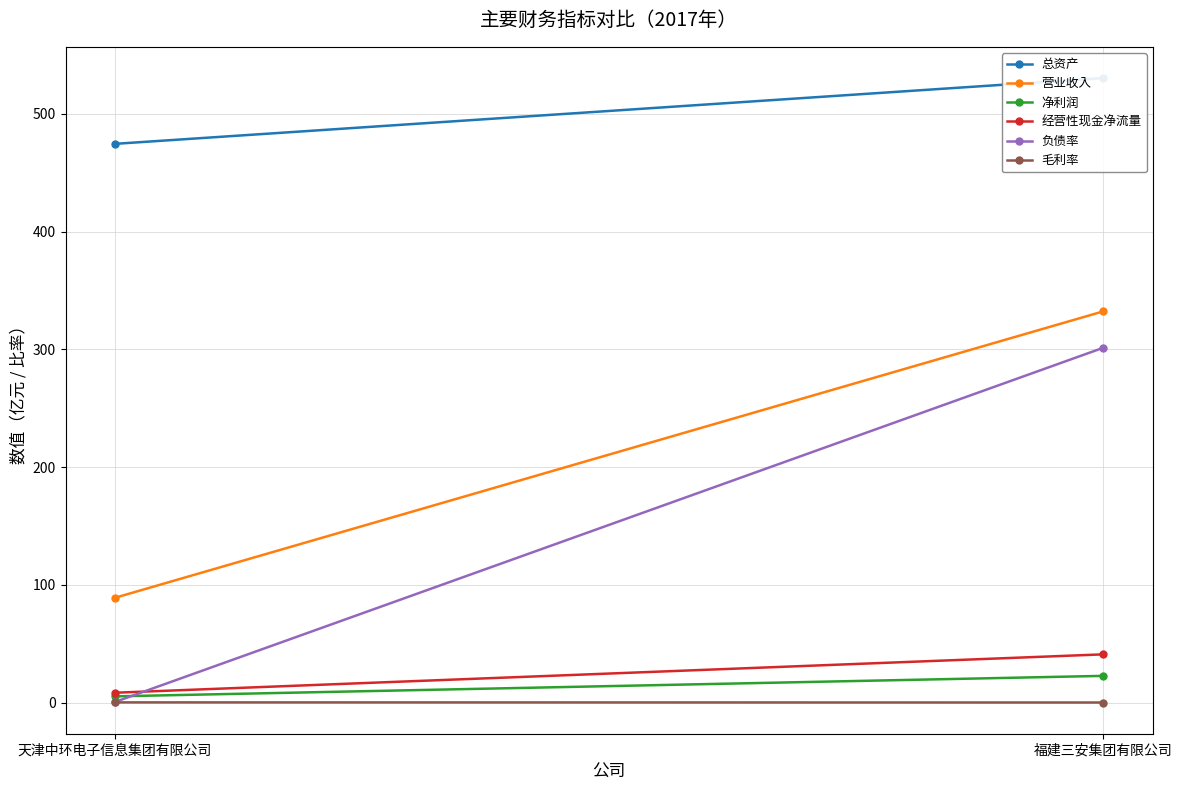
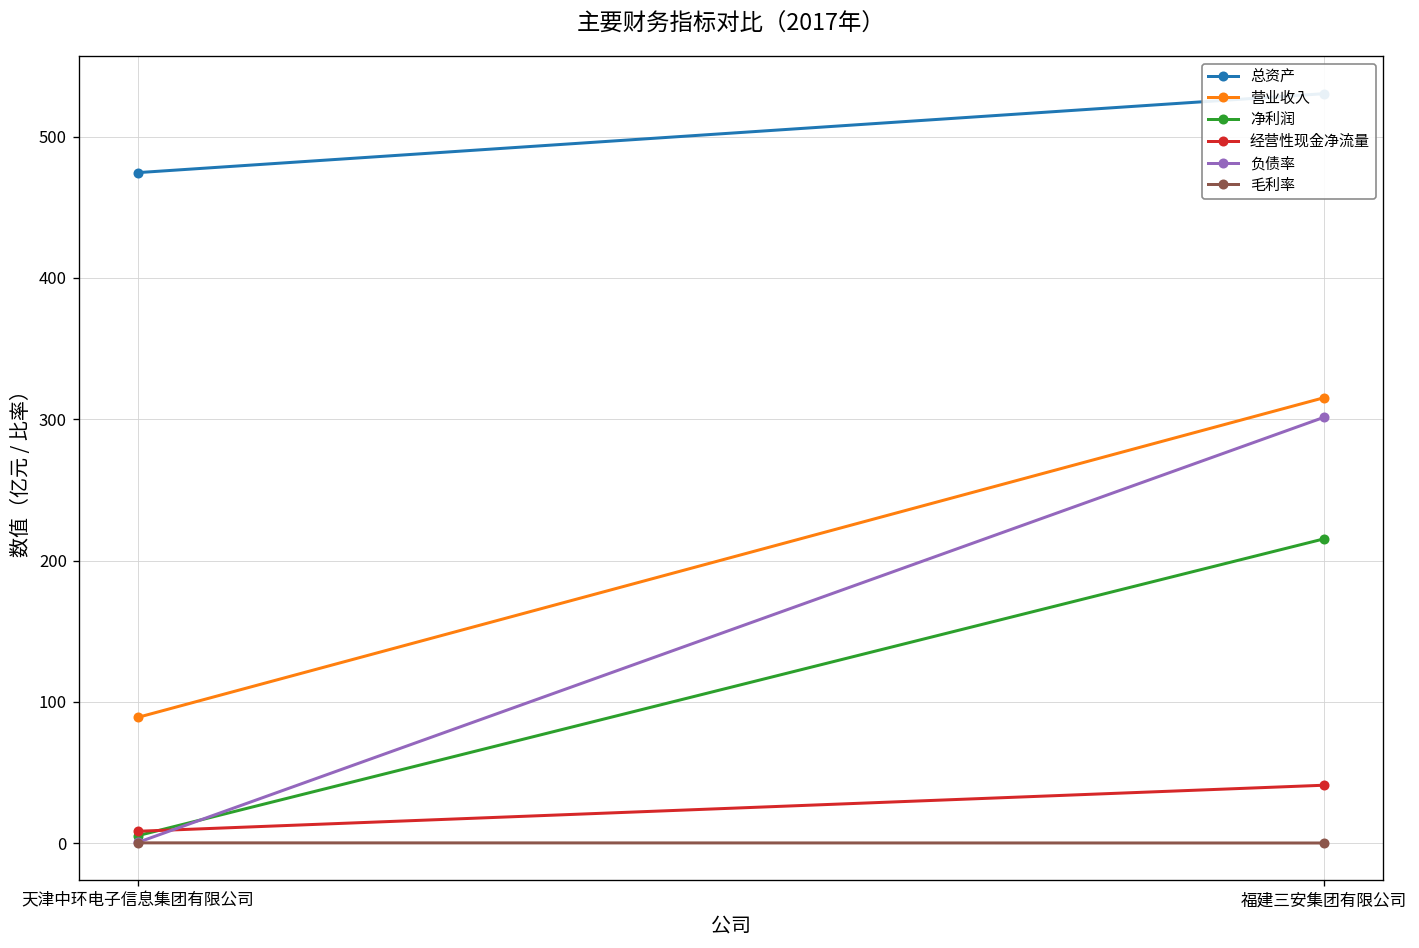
  {
    "总资产": {
      "天津中环电子信息集团有限公司": 474
    },
    "营业收入": {
      "天津中环电子信息集团有限公司": 89,
-     "福建三安集团有限公司": 332
+     "福建三安集团有限公司": 315
    },
    "净利润": {
      "天津中环电子信息集团有限公司": 5,
-     "福建三安集团有限公司": 23
+     "福建三安集团有限公司": 215
    },
    "经营性现金净流量": {
      "天津中环电子信息集团有限公司": 8,
      "福建三安集团有限公司": 41
    },
    "负债率": {
      "福建三安集团有限公司": 301
    },
    "毛利率": {
      "福建三安集团有限公司": 0
    }
  }
